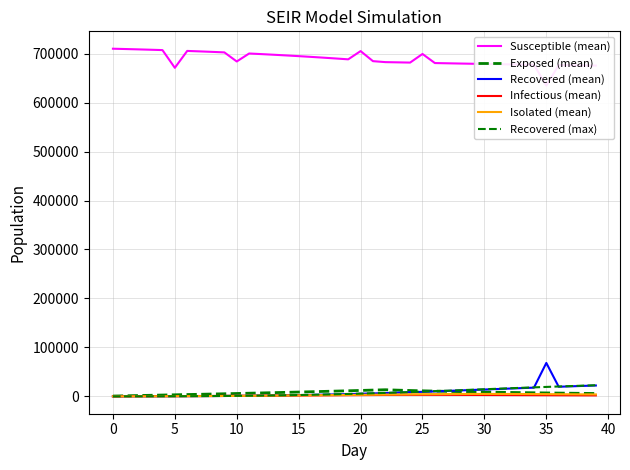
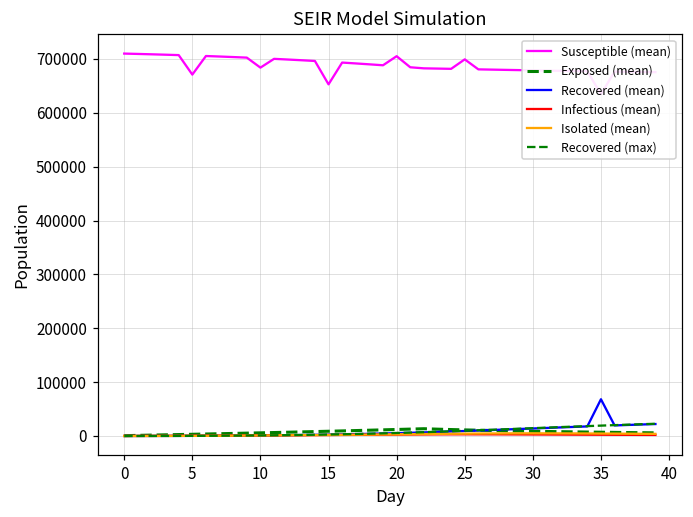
  {
    "Susceptible (mean)": {
      "0": 710000,
      "5": 670000,
      "10": 680000,
-     "15": 690000,
+     "15": 650000,
      "20": 710000,
      "25": 700000
    },
    "Recovered (mean)": {
      "35": 70000
    }
  }
